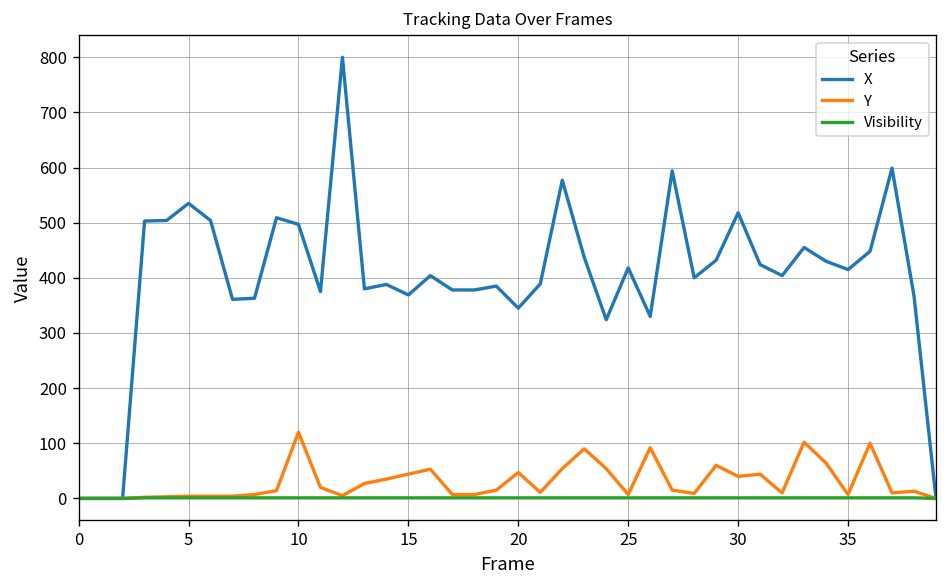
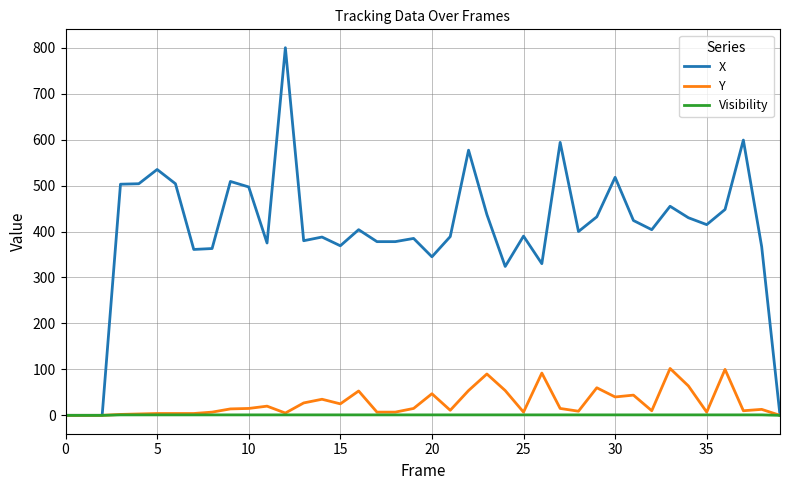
  {
    "X": {
      "5": 540,
      "10": 500,
      "15": 370,
      "20": 350,
-     "25": 420,
+     "25": 390,
      "30": 520,
      "35": 420
    },
    "Y": {
-     "10": 120,
-     "15": 40,
+     "10": 20,
+     "15": 30,
      "20": 50,
      "25": 10,
      "30": 40,
      "35": 10
    },
    "Visibility": {
      "10": 0,
      "15": 0,
      "20": 0,
      "25": 0,
      "30": 0,
      "35": 0
    }
  }
